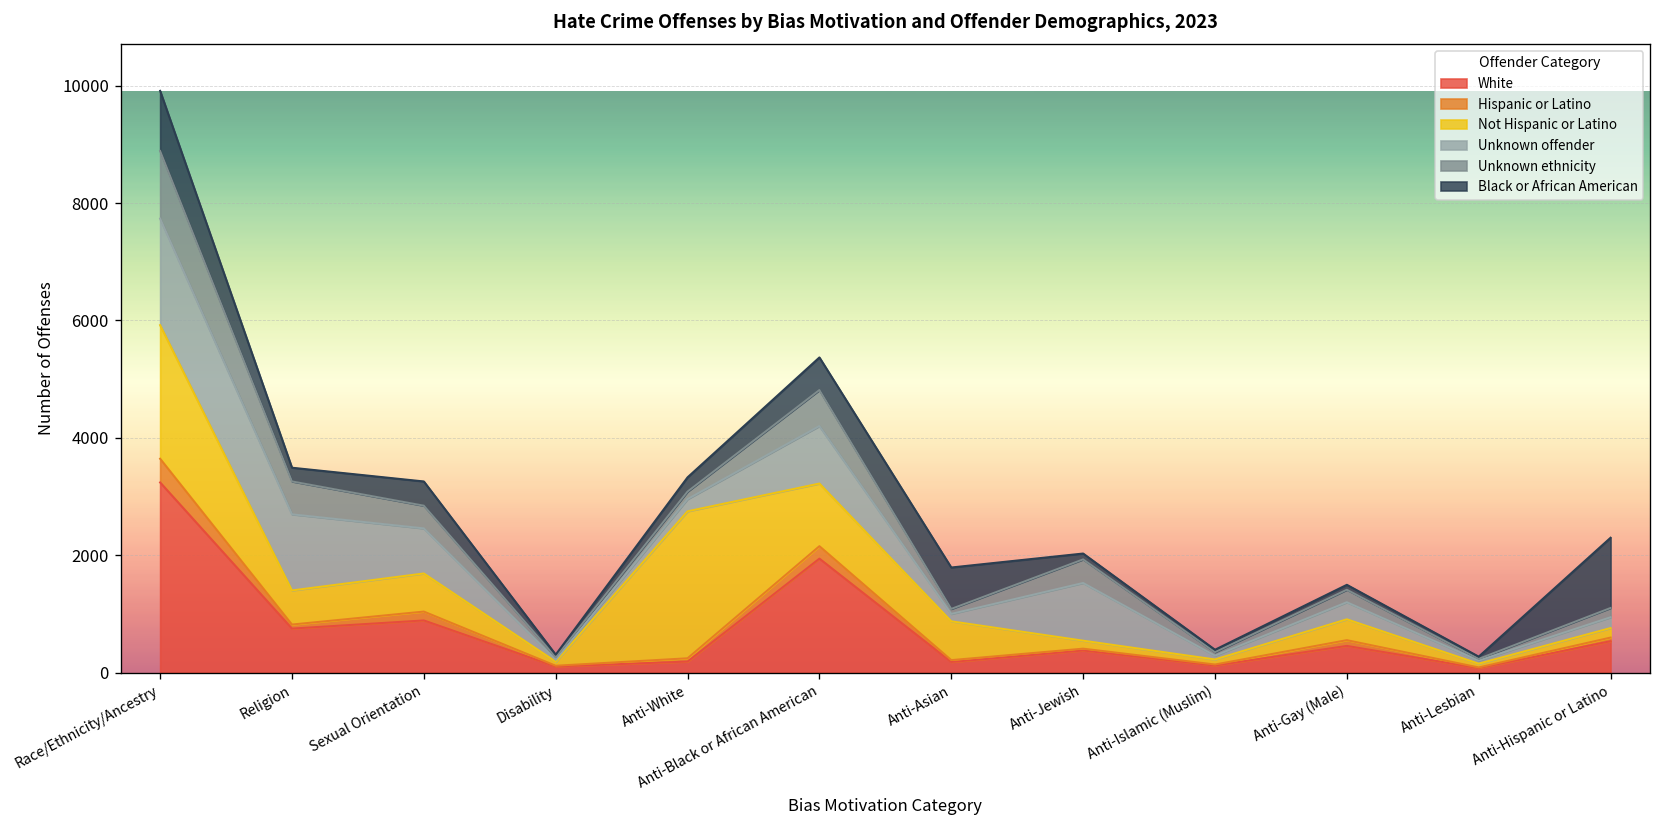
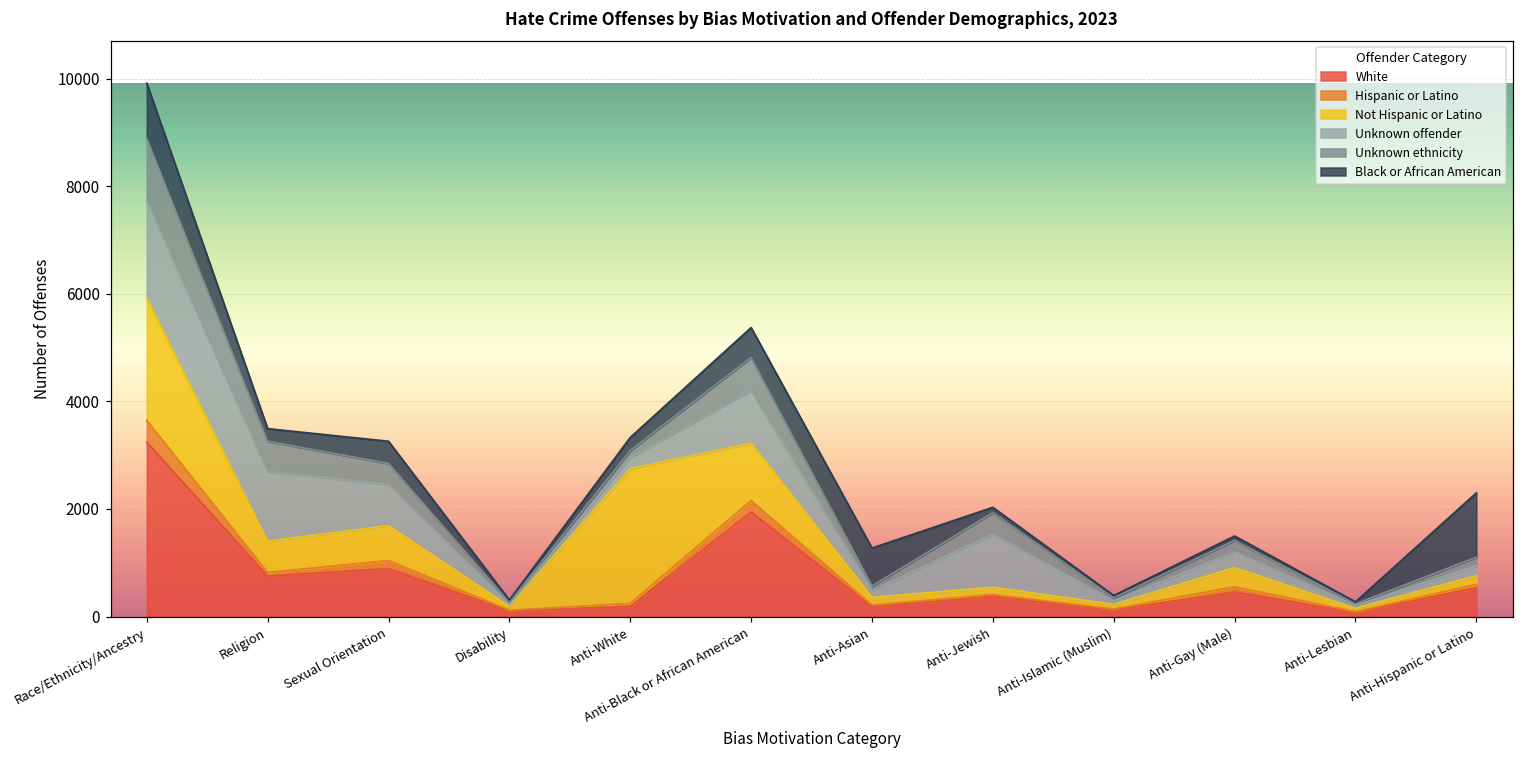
  {
    "Not Hispanic or Latino": {
      "Race/Ethnicity/Ancestry": 2300,
      "Religion": 600,
      "Sexual Orientation": 600,
      "Anti-White": 2500,
      "Anti-Black or African American": 1100,
-     "Anti-Asian": 700,
+     "Anti-Asian": 100,
      "Anti-Jewish": 100,
      "Anti-Islamic (Muslim)": 100,
      "Anti-Gay (Male)": 400,
      "Anti-Lesbian": 100,
      "Anti-Hispanic or Latino": 200
    },
    "Black or African American": {
      "Race/Ethnicity/Ancestry": 1000,
      "Religion": 200,
      "Sexual Orientation": 400,
      "Anti-White": 200,
      "Anti-Black or African American": 600,
      "Anti-Asian": 700,
      "Anti-Jewish": 100,
      "Anti-Gay (Male)": 100,
      "Anti-Hispanic or Latino": 1200
    }
  }
